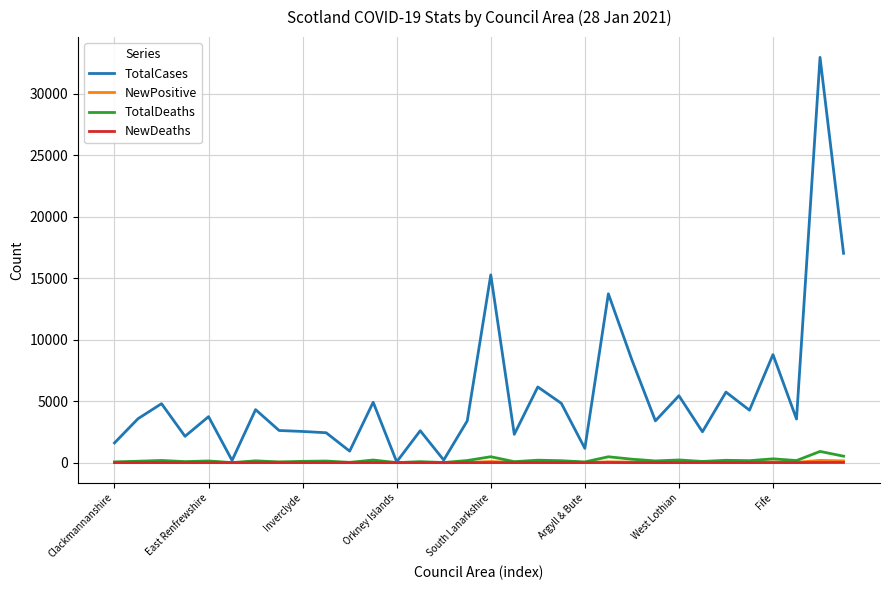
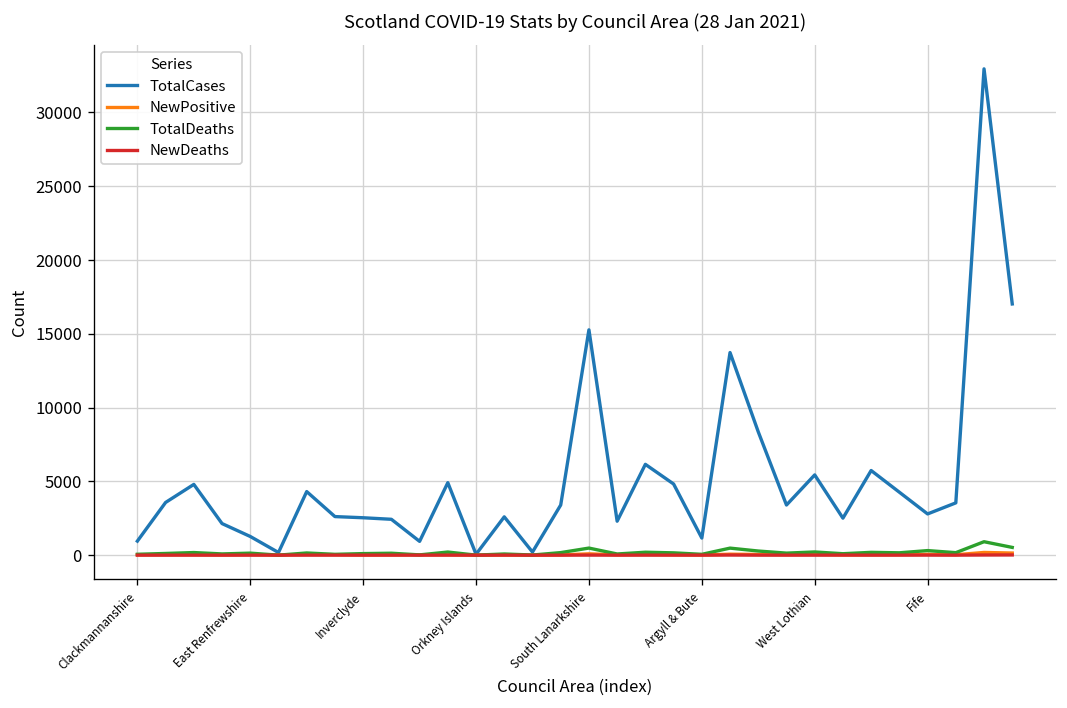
  {
    "TotalCases": {
-     "Clackmannanshire": 1600,
-     "East Renfrewshire": 3700,
+     "Clackmannanshire": 1000,
+     "East Renfrewshire": 1300,
      "Inverclyde": 2500,
      "South Lanarkshire": 15300,
      "Argyll & Bute": 1200,
      "West Lothian": 5400,
-     "Fife": 8800
+     "Fife": 2800
    },
    "TotalDeaths": {
      "South Lanarkshire": 500,
      "Fife": 300
    }
  }
